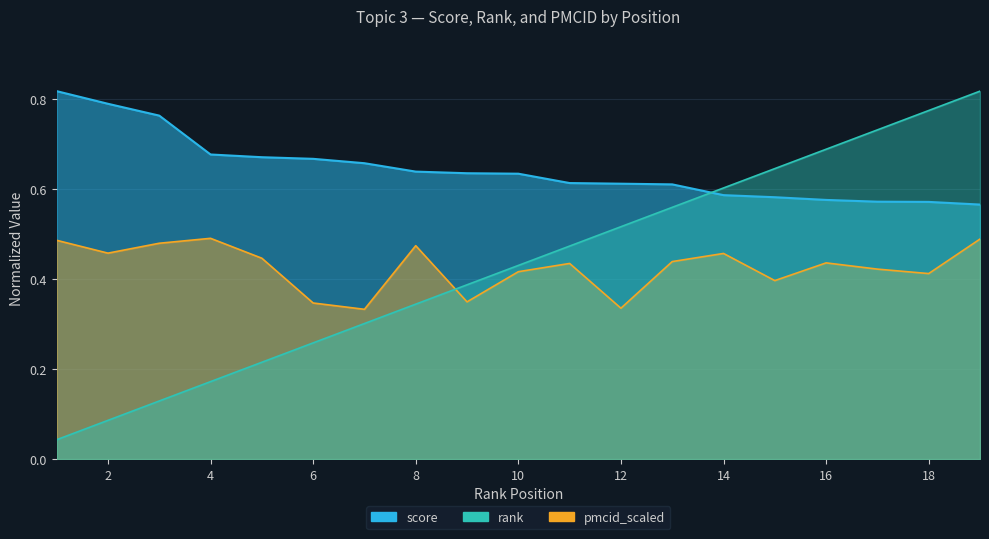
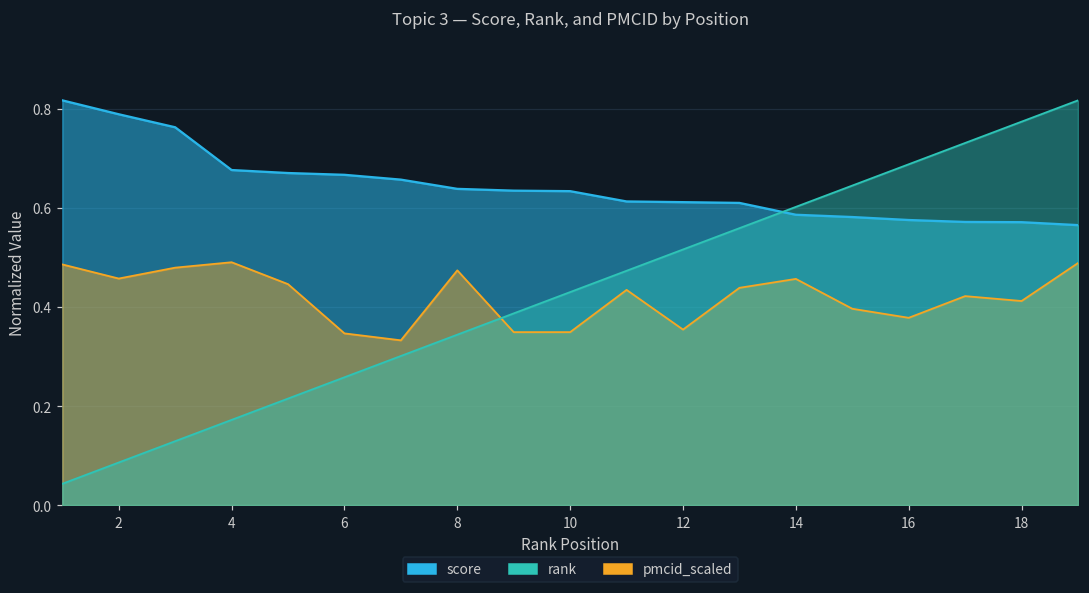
  {
    "pmcid_scaled": {
      "2": 0.46,
      "4": 0.49,
      "6": 0.35,
      "8": 0.47,
-     "10": 0.42,
-     "12": 0.34,
+     "10": 0.35,
+     "12": 0.35,
      "14": 0.46,
-     "16": 0.44,
+     "16": 0.38,
      "18": 0.41
    }
  }
